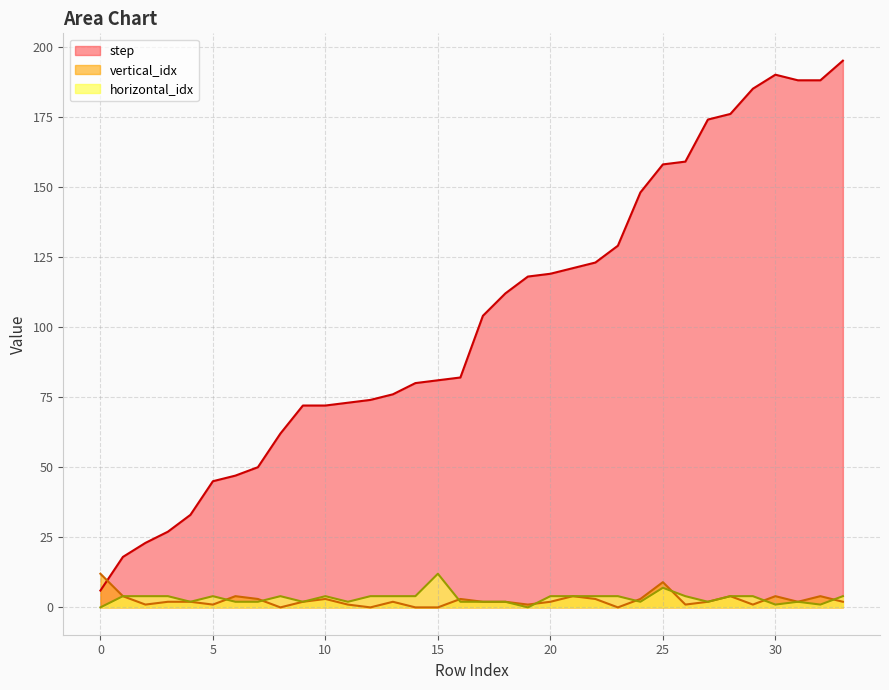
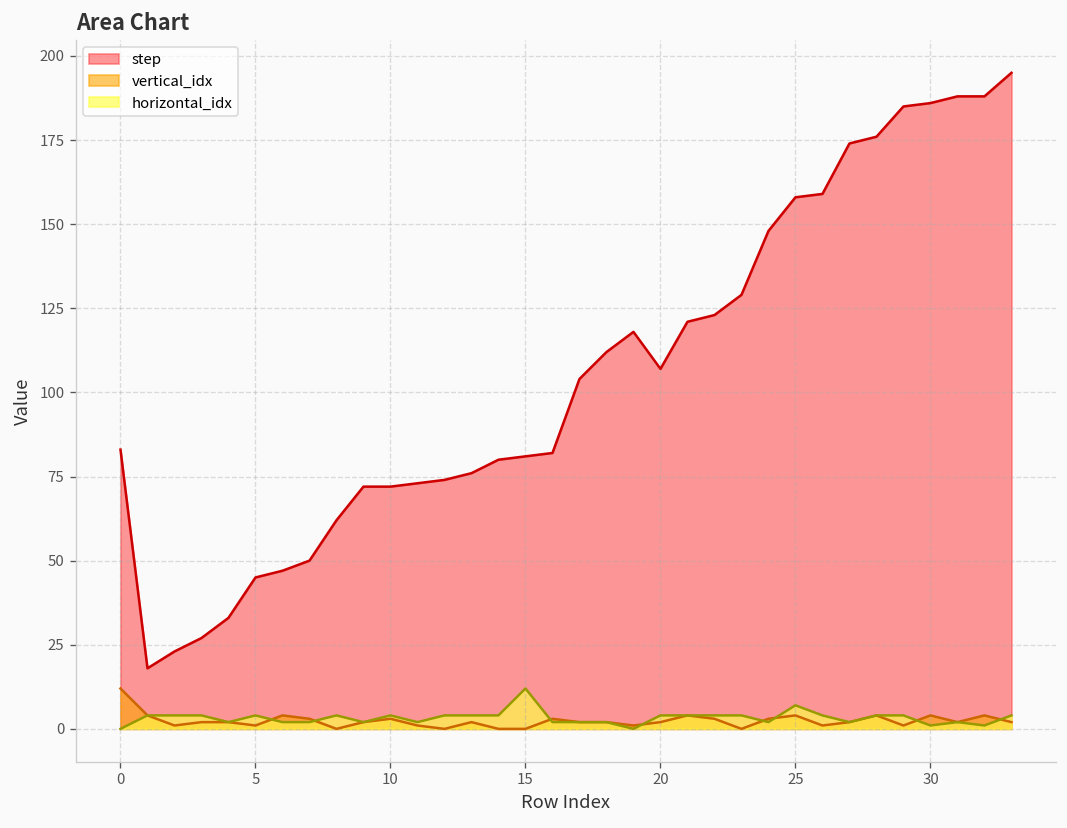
  {
    "step": {
-     "0": 6,
+     "0": 83,
      "5": 45,
      "10": 72,
      "15": 81,
-     "20": 119,
+     "20": 107,
      "25": 158,
-     "30": 190
+     "30": 186
    },
    "vertical_idx": {
      "0": 12,
      "5": 1,
      "10": 3,
      "15": 0,
      "20": 2,
-     "25": 9,
+     "25": 4,
      "30": 4
    },
    "horizontal_idx": {
      "0": 0,
      "5": 4,
      "10": 4,
      "15": 12,
      "20": 4,
      "25": 7,
      "30": 1
    }
  }
